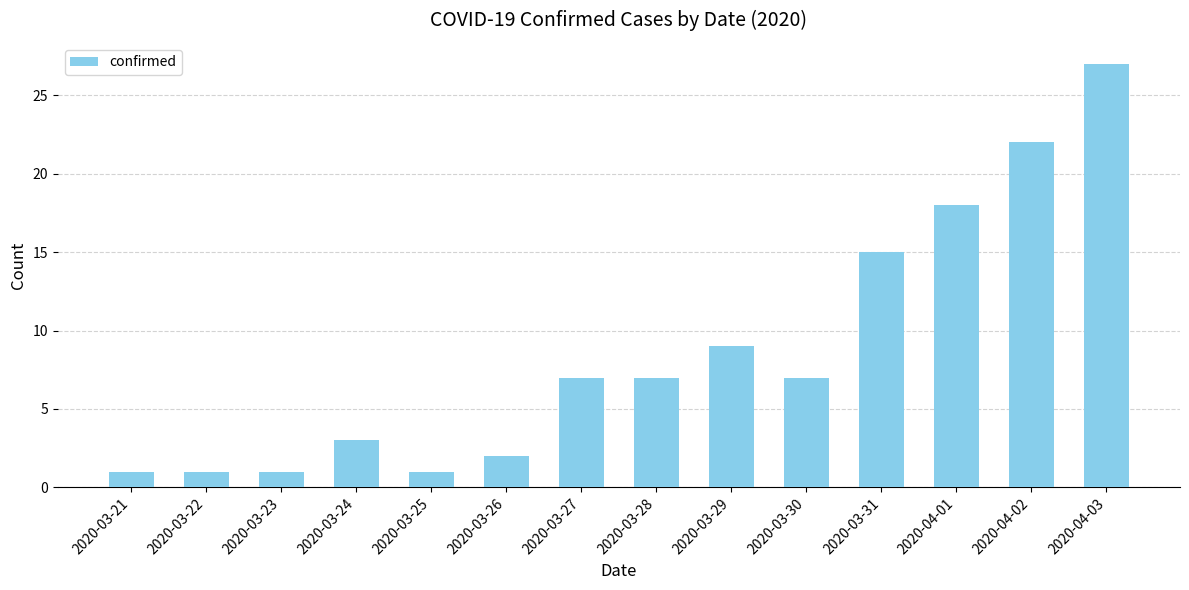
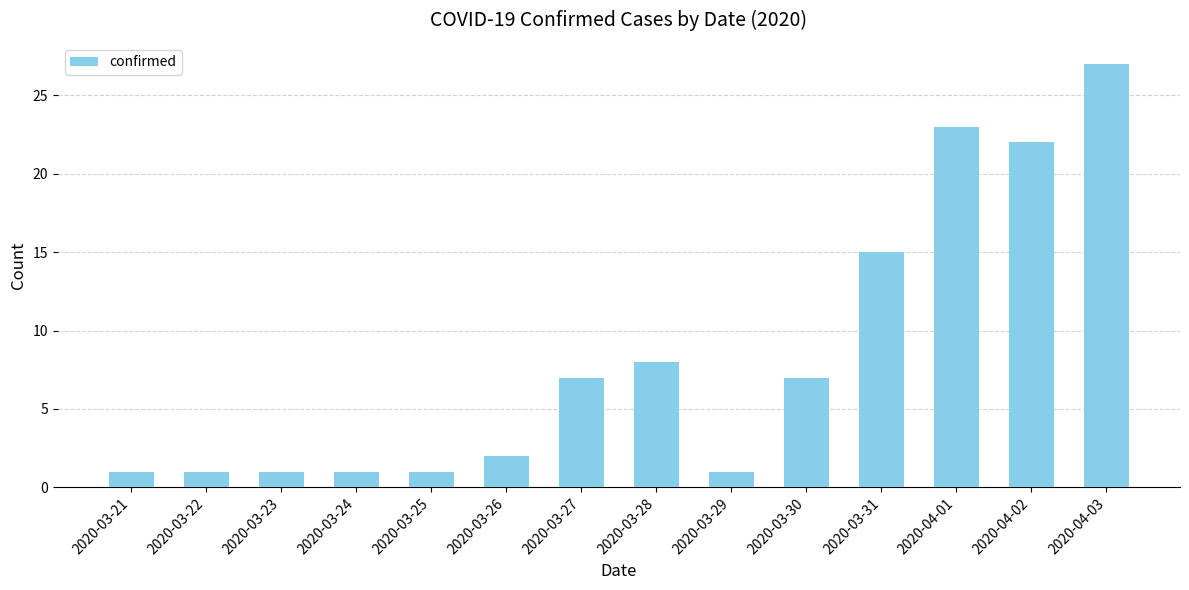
  {
    "2020-03-21": 1,
    "2020-03-22": 1,
    "2020-03-23": 1,
-   "2020-03-24": 3,
+   "2020-03-24": 1,
    "2020-03-25": 1,
    "2020-03-26": 2,
    "2020-03-27": 7,
-   "2020-03-28": 7,
-   "2020-03-29": 9,
+   "2020-03-28": 8,
+   "2020-03-29": 1,
    "2020-03-30": 7,
    "2020-03-31": 15,
-   "2020-04-01": 18,
+   "2020-04-01": 23,
    "2020-04-02": 22,
    "2020-04-03": 27
  }
